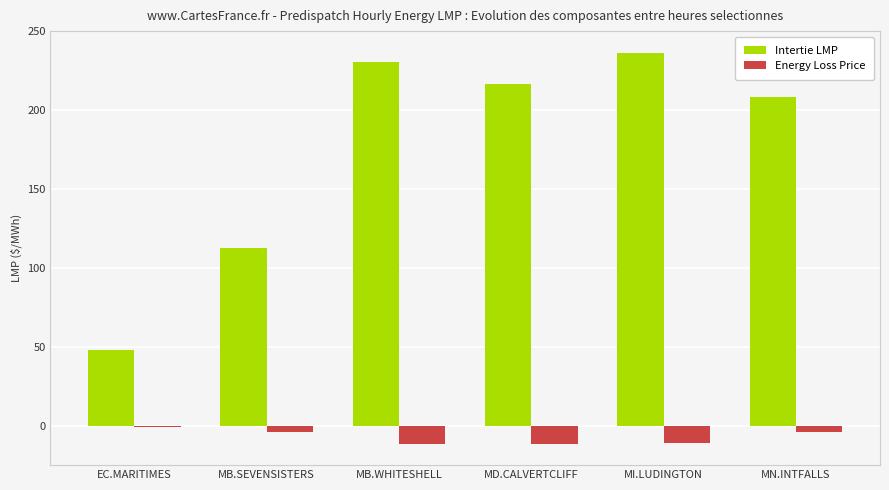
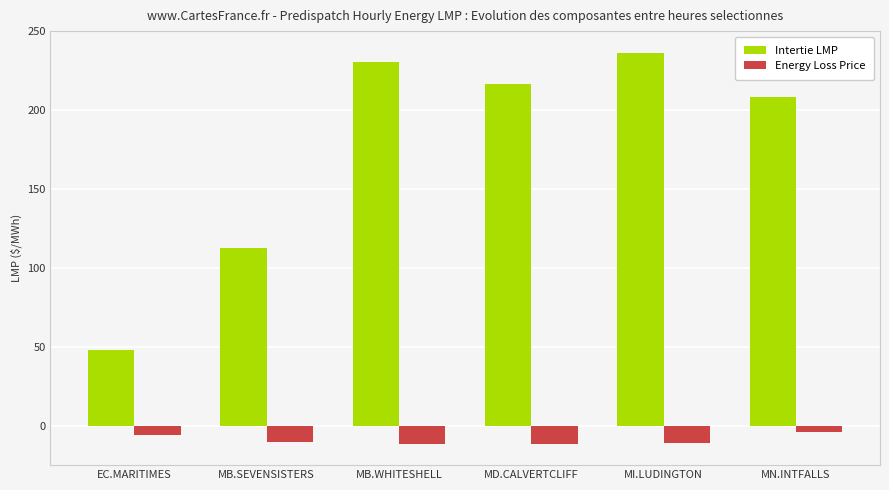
  {
    "Intertie LMP": {
      "EC.MARITIMES": 48,
      "MB.SEVENSISTERS": 112,
      "MB.WHITESHELL": 230,
      "MD.CALVERTCLIFF": 217,
      "MI.LUDINGTON": 236,
      "MN.INTFALLS": 208
    },
    "Energy Loss Price": {
-     "EC.MARITIMES": -1,
-     "MB.SEVENSISTERS": -4,
+     "EC.MARITIMES": -6,
+     "MB.SEVENSISTERS": -11,
      "MB.WHITESHELL": -12,
      "MD.CALVERTCLIFF": -12,
      "MI.LUDINGTON": -11,
      "MN.INTFALLS": -4
    }
  }
